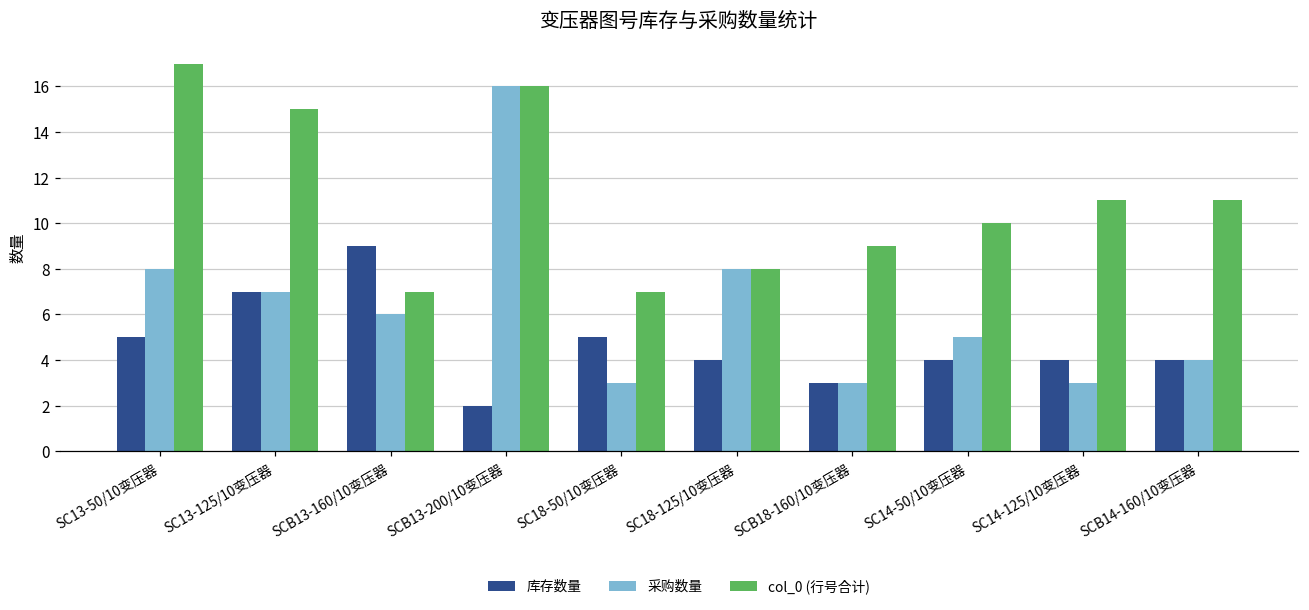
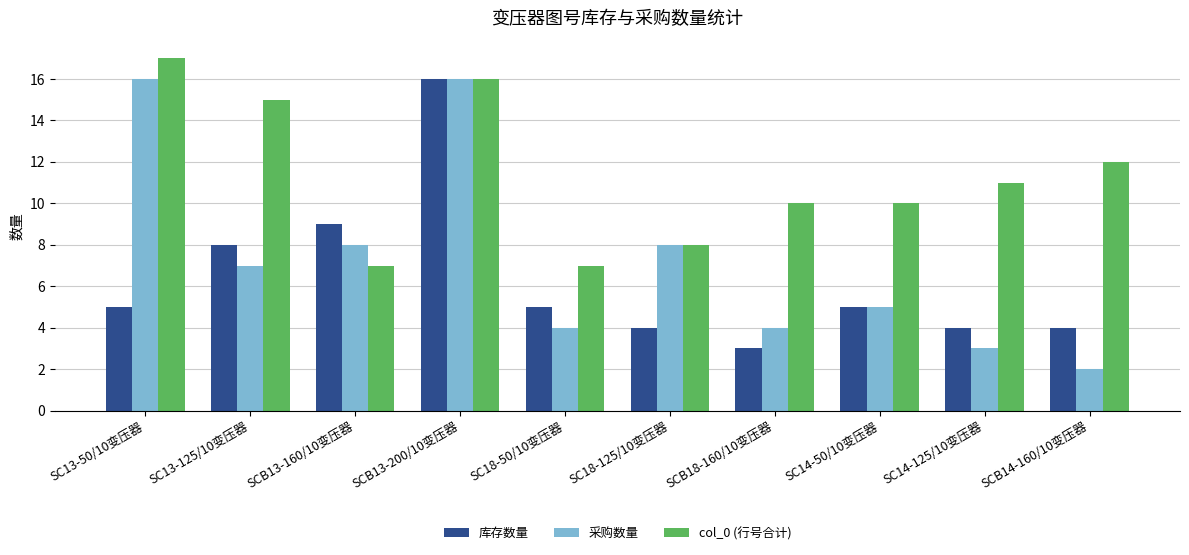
  {
    "库存数量": {
      "SC13-50/10变压器": 5,
-     "SC13-125/10变压器": 7,
+     "SC13-125/10变压器": 8,
      "SCB13-160/10变压器": 9,
-     "SCB13-200/10变压器": 2,
+     "SCB13-200/10变压器": 16,
      "SC18-50/10变压器": 5,
      "SC18-125/10变压器": 4,
      "SCB18-160/10变压器": 3,
-     "SC14-50/10变压器": 4,
+     "SC14-50/10变压器": 5,
      "SC14-125/10变压器": 4,
      "SCB14-160/10变压器": 4
    },
    "采购数量": {
-     "SC13-50/10变压器": 8,
+     "SC13-50/10变压器": 16,
      "SC13-125/10变压器": 7,
-     "SCB13-160/10变压器": 6,
+     "SCB13-160/10变压器": 8,
      "SCB13-200/10变压器": 16,
-     "SC18-50/10变压器": 3,
+     "SC18-50/10变压器": 4,
      "SC18-125/10变压器": 8,
-     "SCB18-160/10变压器": 3,
+     "SCB18-160/10变压器": 4,
      "SC14-50/10变压器": 5,
      "SC14-125/10变压器": 3,
-     "SCB14-160/10变压器": 4
+     "SCB14-160/10变压器": 2
    },
    "col_0 (行号合计)": {
      "SC13-50/10变压器": 17,
      "SC13-125/10变压器": 15,
      "SCB13-160/10变压器": 7,
      "SCB13-200/10变压器": 16,
      "SC18-50/10变压器": 7,
      "SC18-125/10变压器": 8,
-     "SCB18-160/10变压器": 9,
+     "SCB18-160/10变压器": 10,
      "SC14-50/10变压器": 10,
      "SC14-125/10变压器": 11,
-     "SCB14-160/10变压器": 11
+     "SCB14-160/10变压器": 12
    }
  }
